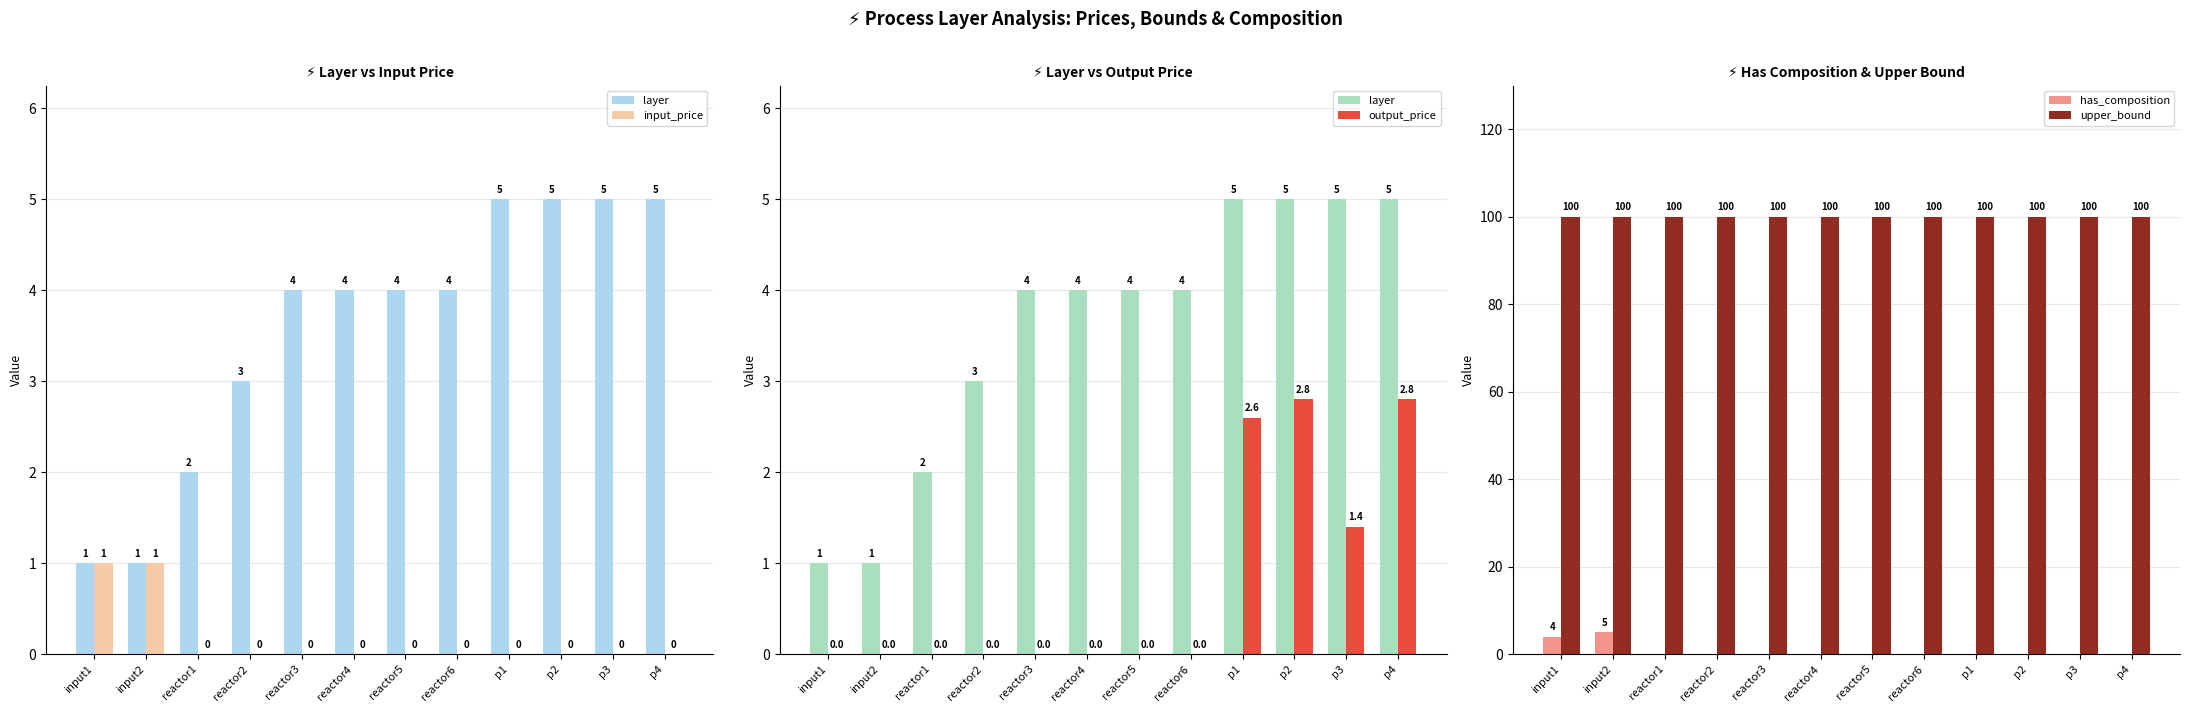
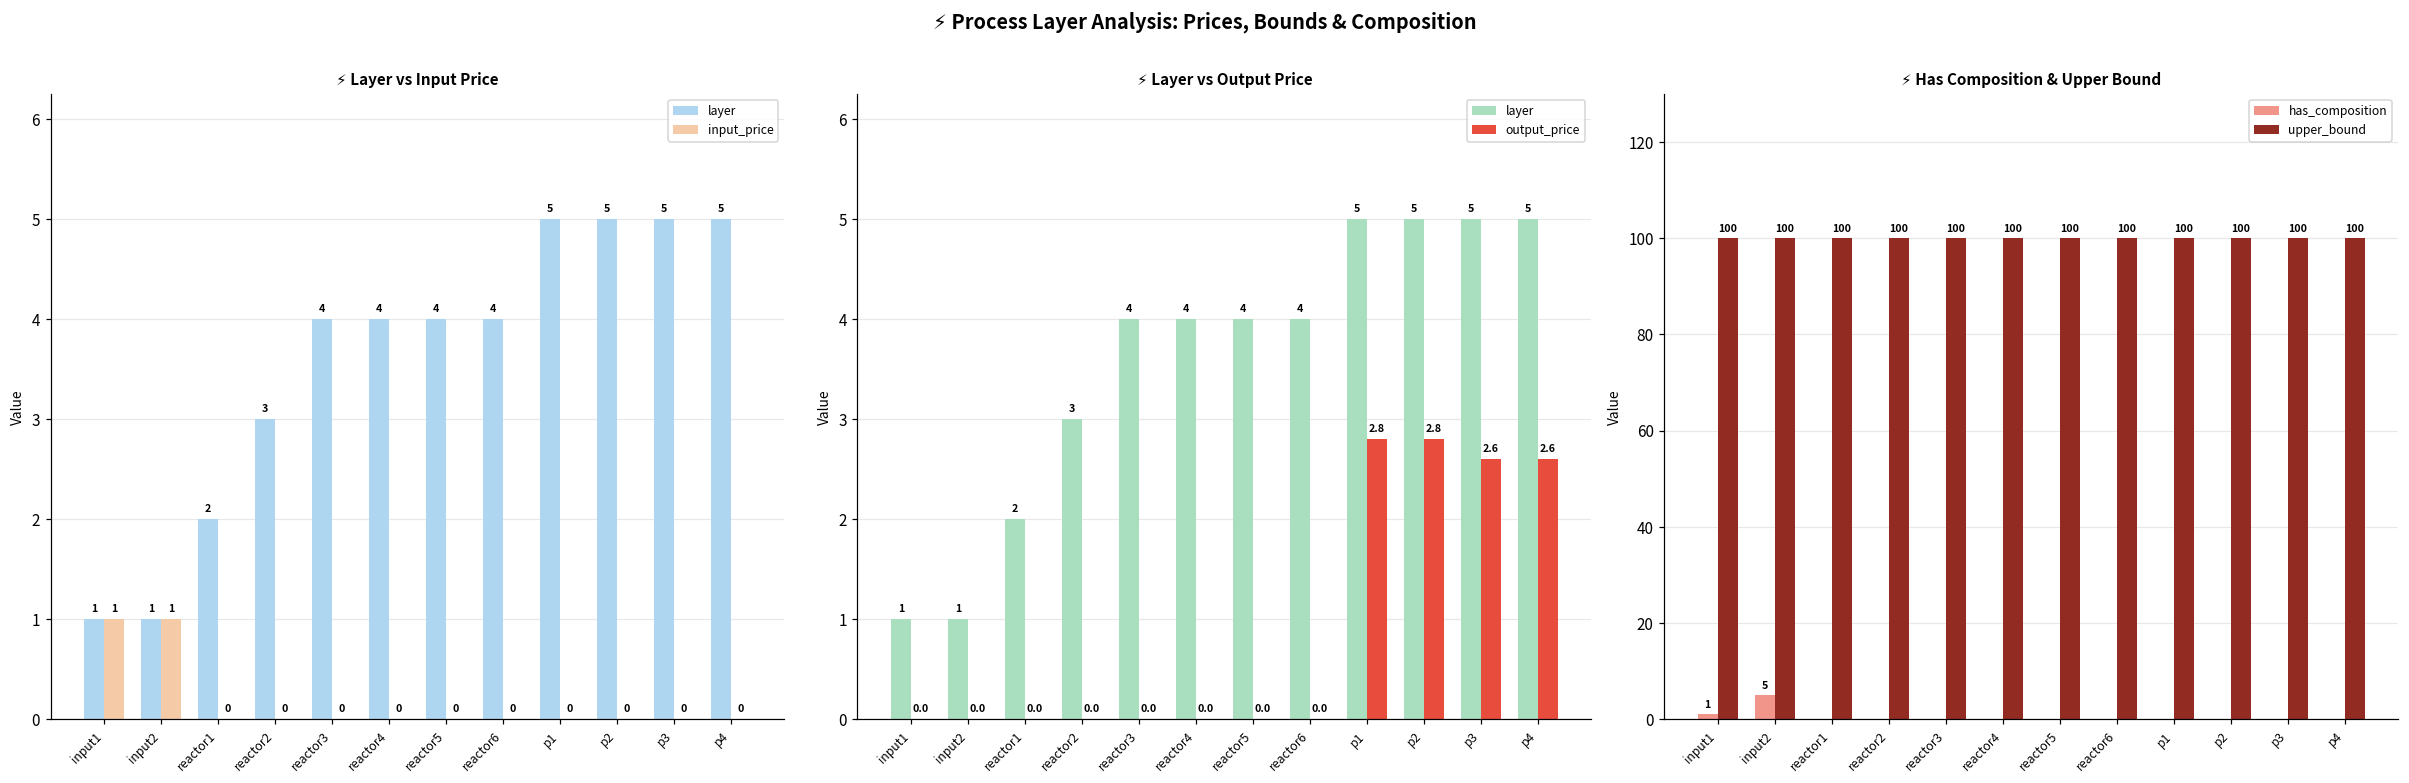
  {
    "⚡ Layer vs Input Price": {
      "input_price": {
        "input1": 1,
        "input2": 1,
        "reactor1": 0,
        "reactor2": 0,
        "reactor3": 0,
        "reactor4": 0,
        "reactor5": 0,
        "reactor6": 0,
        "p1": 0,
        "p2": 0,
        "p3": 0,
        "p4": 0
      }
    },
    "⚡ Layer vs Output Price": {
      "layer": {
        "input1": 1,
        "input2": 1,
        "reactor1": 2,
        "reactor2": 3,
        "reactor3": 4,
        "reactor4": 4,
        "reactor5": 4,
        "reactor6": 4,
        "p1": 5,
        "p2": 5,
        "p3": 5,
        "p4": 5
      },
      "output_price": {
        "input1": 0.0,
        "input2": 0.0,
        "reactor1": 0.0,
        "reactor2": 0.0,
        "reactor3": 0.0,
        "reactor4": 0.0,
        "reactor5": 0.0,
        "reactor6": 0.0,
-       "p1": 2.6,
+       "p1": 2.8,
        "p2": 2.8,
-       "p3": 1.4,
-       "p4": 2.8
+       "p3": 2.6,
+       "p4": 2.6
      }
    },
    "⚡ Has Composition & Upper Bound": {
      "has_composition": {
-       "input1": 4,
+       "input1": 1,
        "input2": 5
      },
      "upper_bound": {
        "input1": 100,
        "input2": 100,
        "reactor1": 100,
        "reactor2": 100,
        "reactor3": 100,
        "reactor4": 100,
        "reactor5": 100,
        "reactor6": 100,
        "p1": 100,
        "p2": 100,
        "p3": 100,
        "p4": 100
      }
    }
  }
